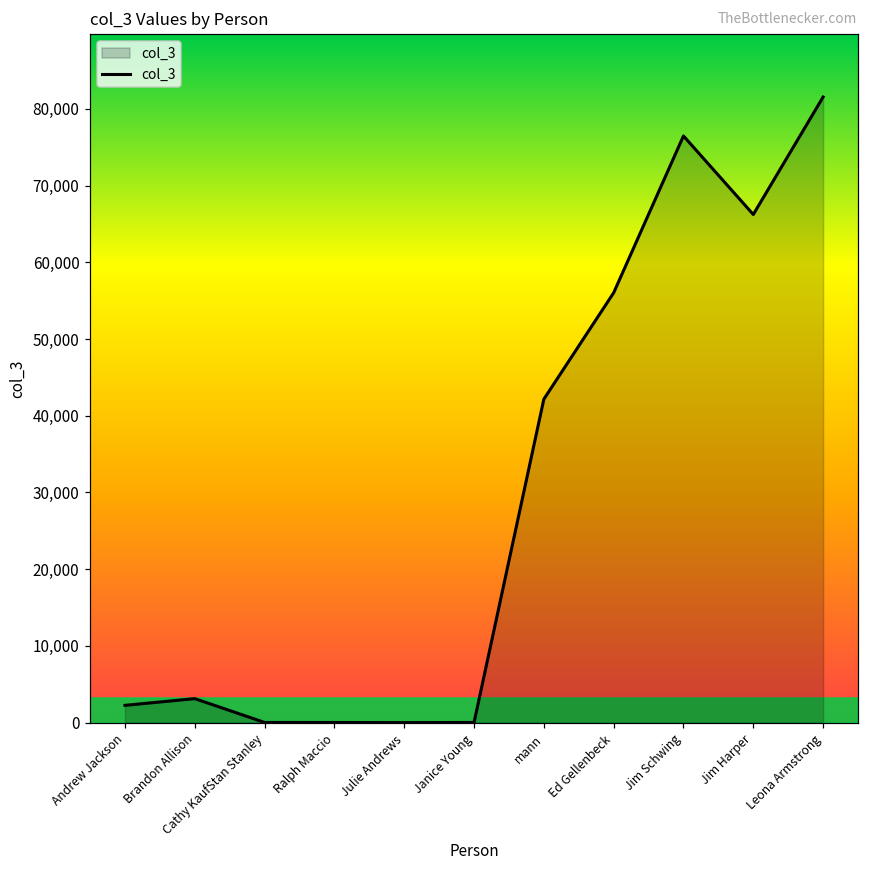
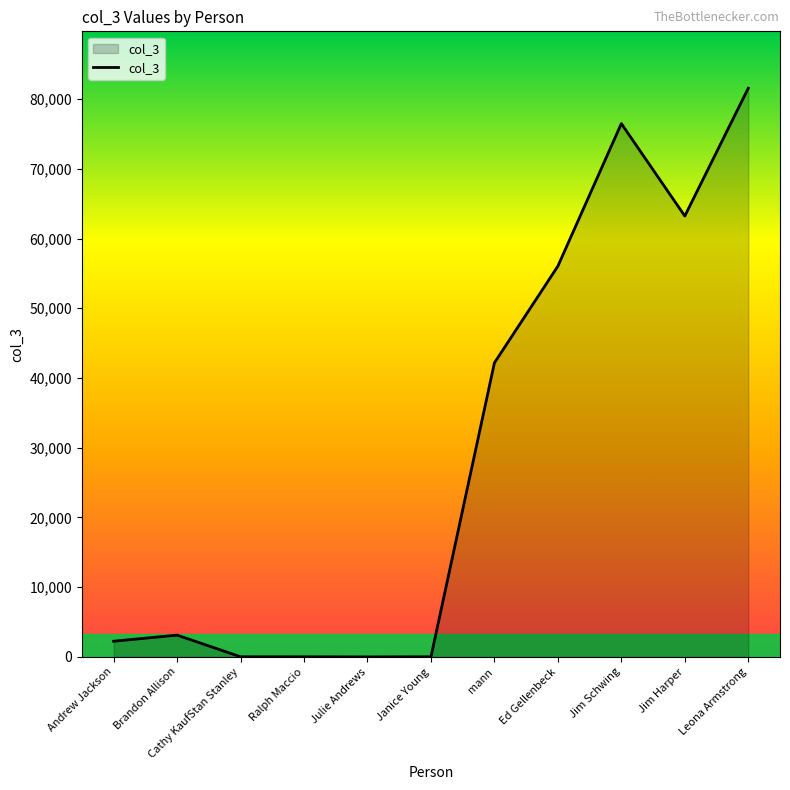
  {
    "mann": "42,000",
    "Ed Gellenbeck": "56,000",
    "Jim Schwing": "76,000",
-   "Jim Harper": "66,000",
+   "Jim Harper": "63,000",
    "Leona Armstrong": "82,000"
  }
